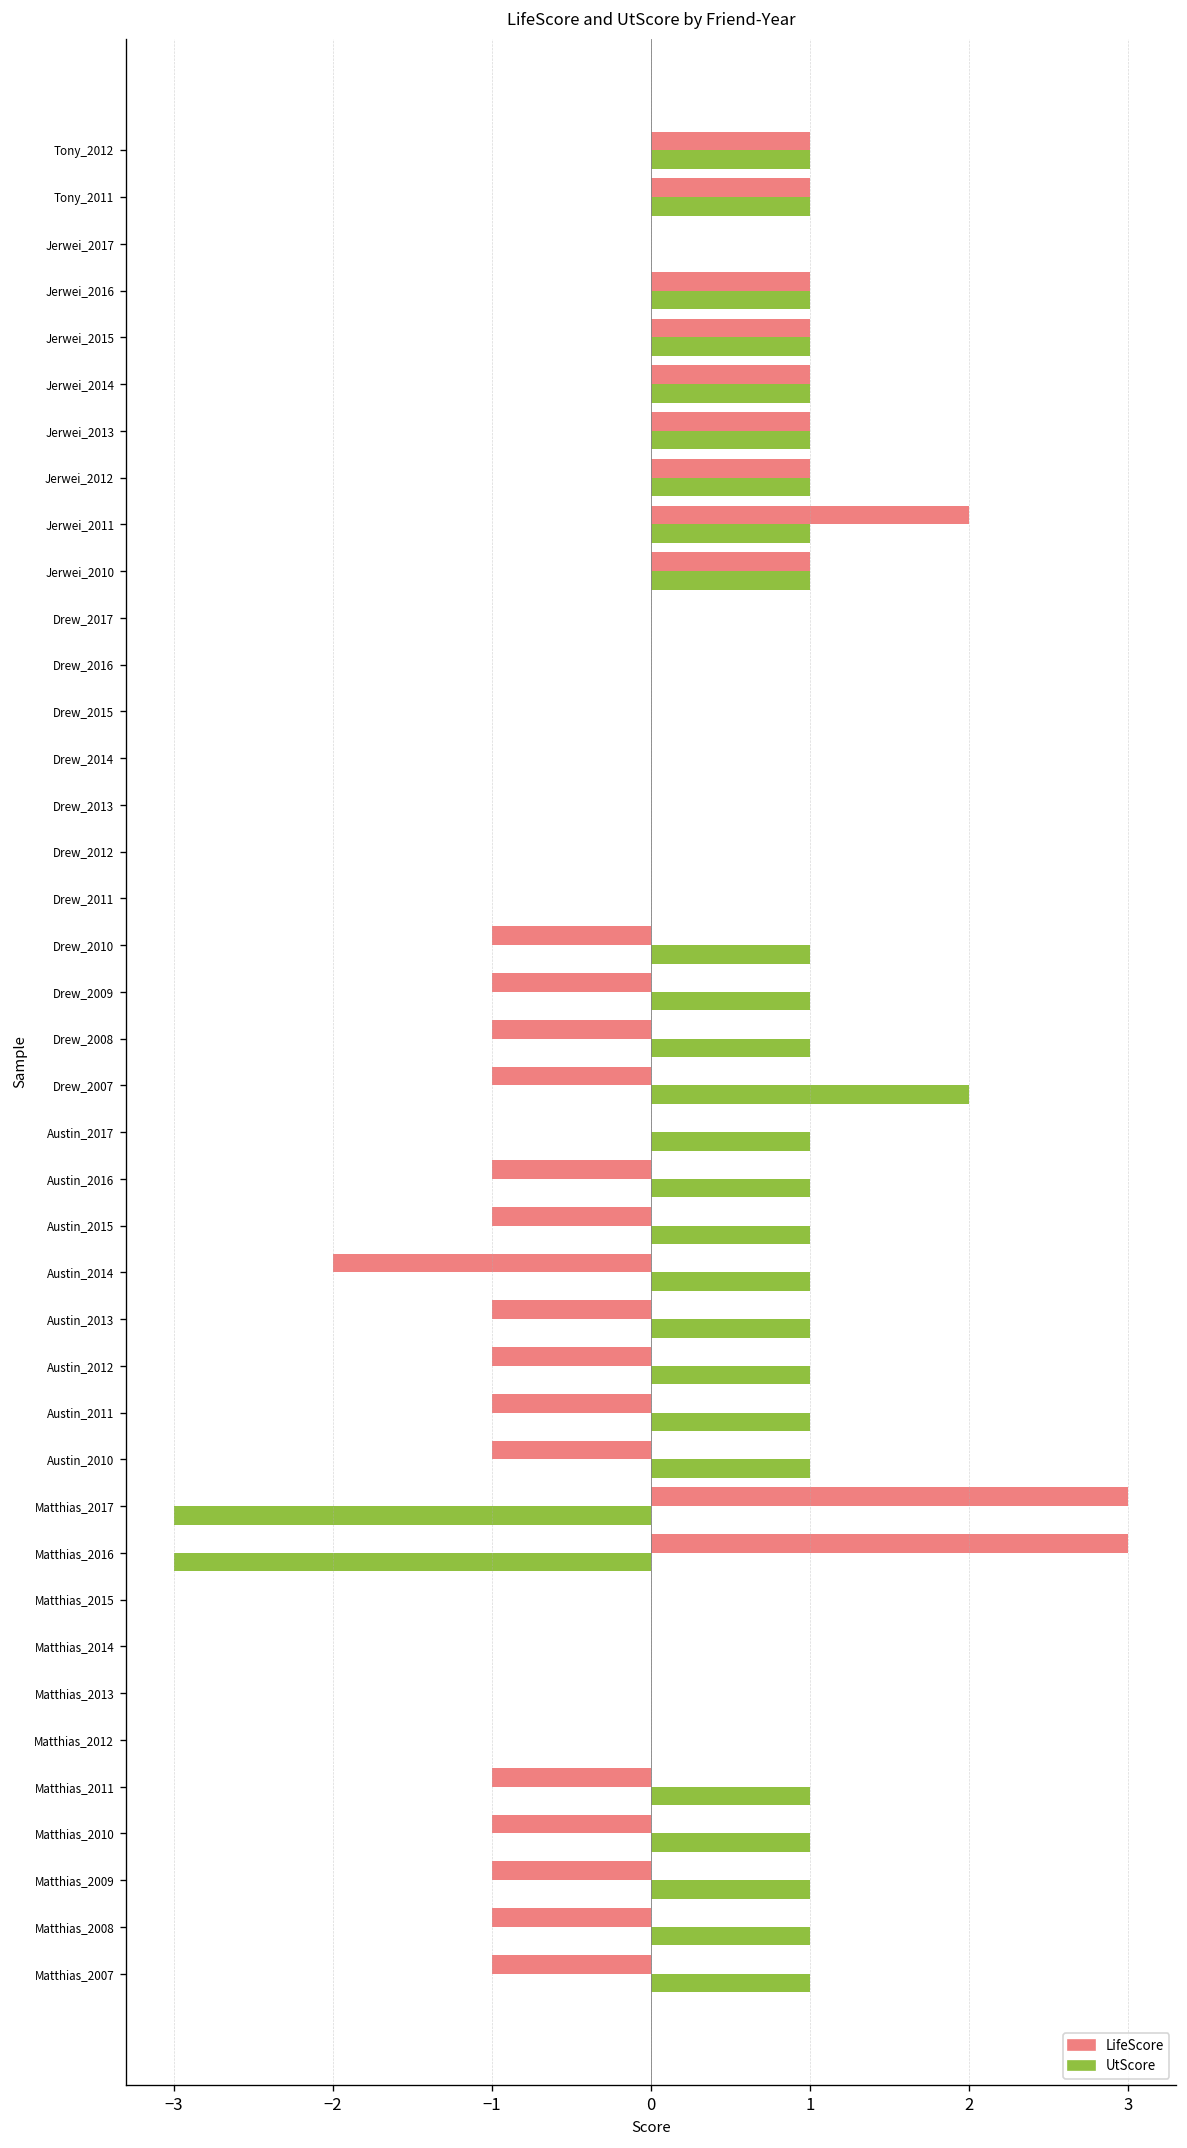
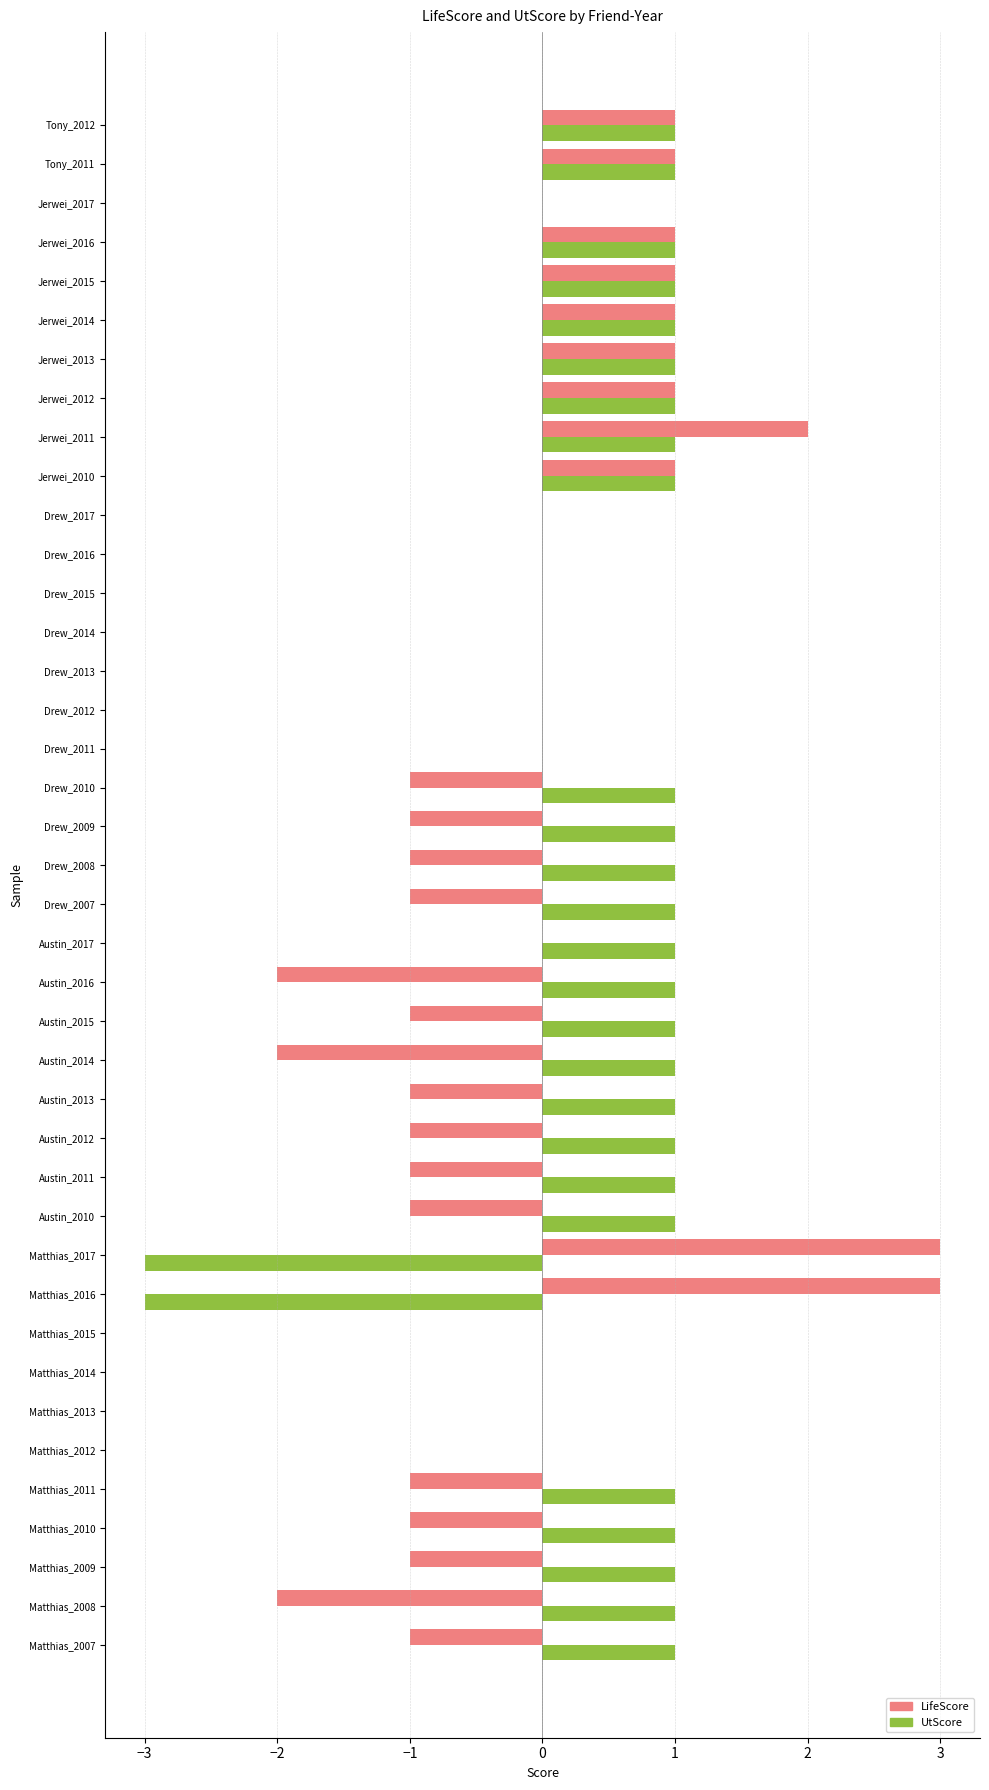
  {
    "LifeScore": {
      "Tony_2012": 1,
      "Tony_2011": 1,
      "Jerwei_2017": 0,
      "Jerwei_2016": 1,
      "Jerwei_2015": 1,
      "Jerwei_2014": 1,
      "Jerwei_2013": 1,
      "Jerwei_2012": 1,
      "Jerwei_2011": 2,
      "Jerwei_2010": 1,
      "Drew_2017": 0,
      "Drew_2016": 0,
      "Drew_2015": 0,
      "Drew_2014": 0,
      "Drew_2013": 0,
      "Drew_2012": 0,
      "Drew_2011": 0,
      "Drew_2010": -1,
      "Drew_2009": -1,
      "Drew_2008": -1,
      "Drew_2007": -1,
      "Austin_2017": 0,
-     "Austin_2016": -1,
+     "Austin_2016": -2,
      "Austin_2015": -1,
      "Austin_2014": -2,
      "Austin_2013": -1,
      "Austin_2012": -1,
      "Austin_2011": -1,
      "Austin_2010": -1,
      "Matthias_2017": 3,
      "Matthias_2016": 3,
      "Matthias_2015": 0,
      "Matthias_2014": 0,
      "Matthias_2013": 0,
      "Matthias_2012": 0,
      "Matthias_2011": -1,
      "Matthias_2010": -1,
      "Matthias_2009": -1,
-     "Matthias_2008": -1,
+     "Matthias_2008": -2,
      "Matthias_2007": -1
    },
    "UtScore": {
      "Tony_2012": 1,
      "Tony_2011": 1,
      "Jerwei_2017": 0,
      "Jerwei_2016": 1,
      "Jerwei_2015": 1,
      "Jerwei_2014": 1,
      "Jerwei_2013": 1,
      "Jerwei_2012": 1,
      "Jerwei_2011": 1,
      "Jerwei_2010": 1,
      "Drew_2017": 0,
      "Drew_2016": 0,
      "Drew_2015": 0,
      "Drew_2014": 0,
      "Drew_2013": 0,
      "Drew_2012": 0,
      "Drew_2011": 0,
      "Drew_2010": 1,
      "Drew_2009": 1,
      "Drew_2008": 1,
-     "Drew_2007": 2,
+     "Drew_2007": 1,
      "Austin_2017": 1,
      "Austin_2016": 1,
      "Austin_2015": 1,
      "Austin_2014": 1,
      "Austin_2013": 1,
      "Austin_2012": 1,
      "Austin_2011": 1,
      "Austin_2010": 1,
      "Matthias_2017": -3,
      "Matthias_2016": -3,
      "Matthias_2015": 0,
      "Matthias_2014": 0,
      "Matthias_2013": 0,
      "Matthias_2012": 0,
      "Matthias_2011": 1,
      "Matthias_2010": 1,
      "Matthias_2009": 1,
      "Matthias_2008": 1,
      "Matthias_2007": 1
    }
  }
